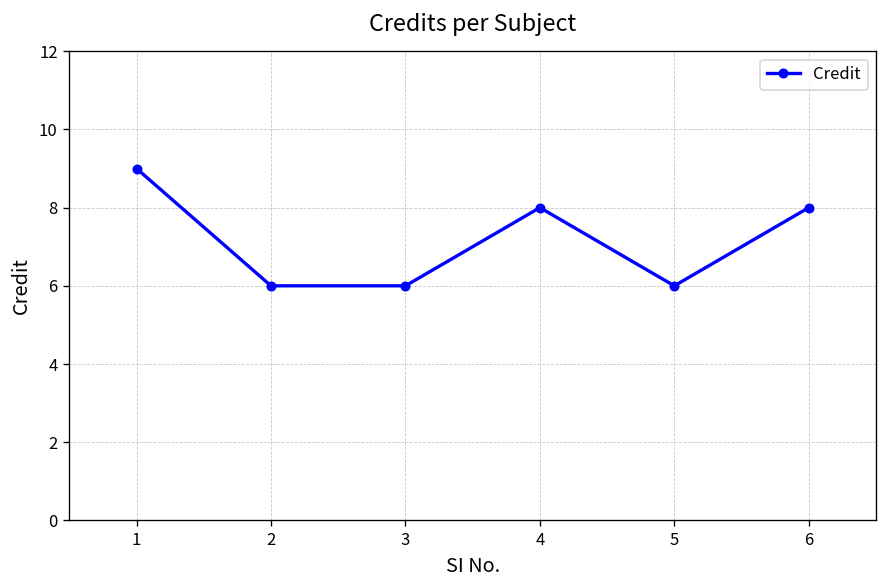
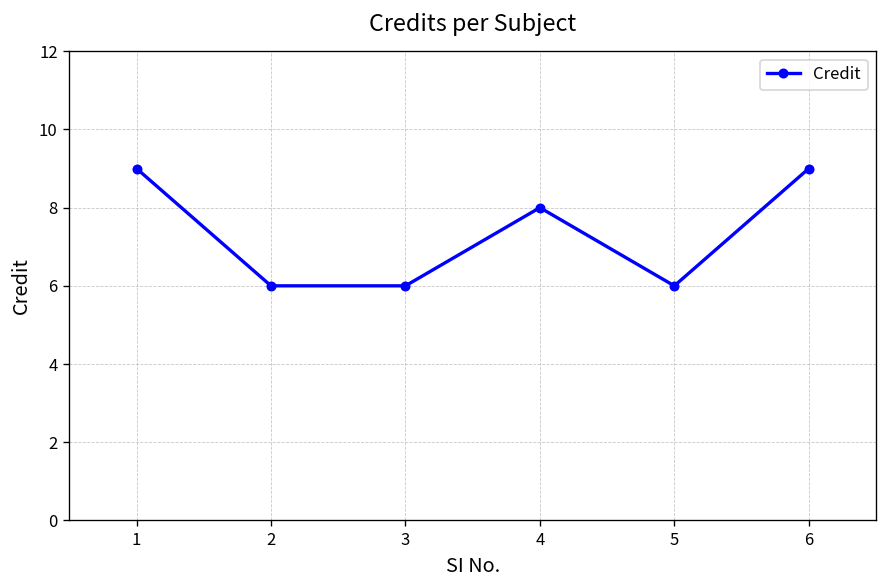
  {
    "1": 9,
    "2": 6,
    "3": 6,
    "4": 8,
    "5": 6,
-   "6": 8
+   "6": 9
  }
